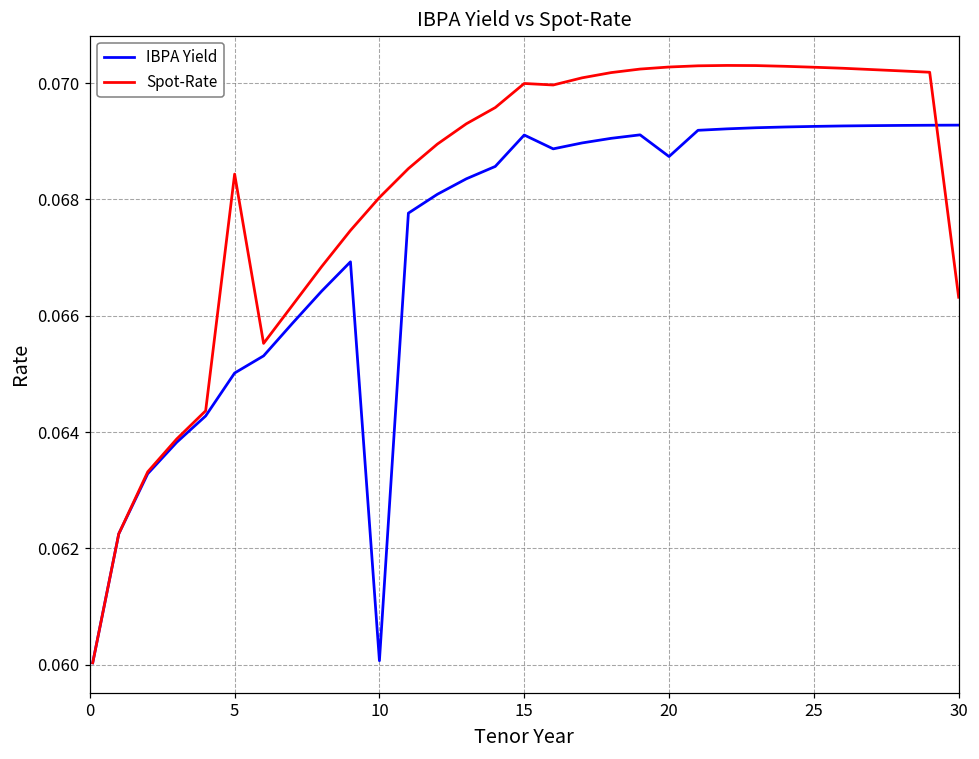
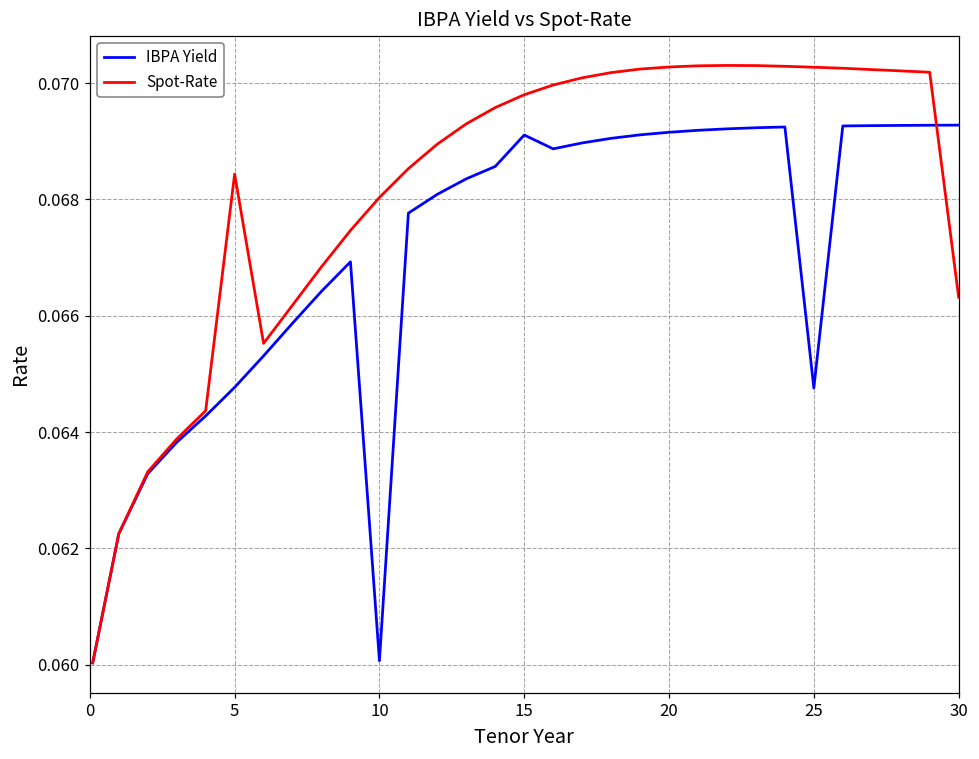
  {
    "IBPA Yield": {
-     "5": 0.0650,
+     "5": 0.0648,
      "10": 0.0601,
      "15": 0.0691,
-     "20": 0.0687,
-     "25": 0.0693,
+     "20": 0.0692,
+     "25": 0.0648,
      "30": 0.0693
    },
    "Spot-Rate": {
      "5": 0.0684,
      "10": 0.0680,
-     "15": 0.0700,
+     "15": 0.0698,
      "20": 0.0703,
      "25": 0.0703,
      "30": 0.0663
    }
  }
